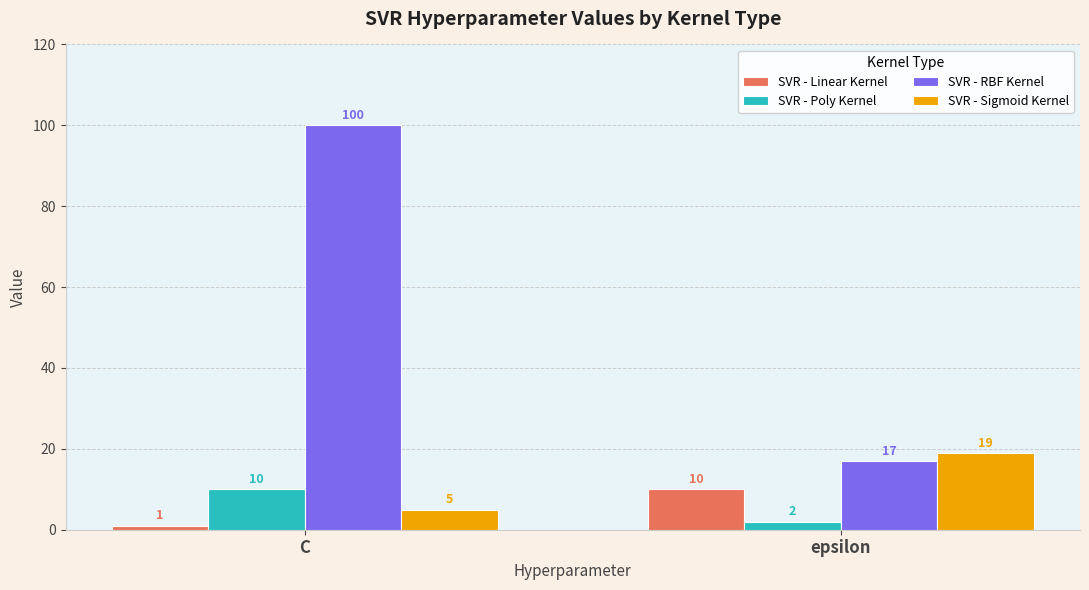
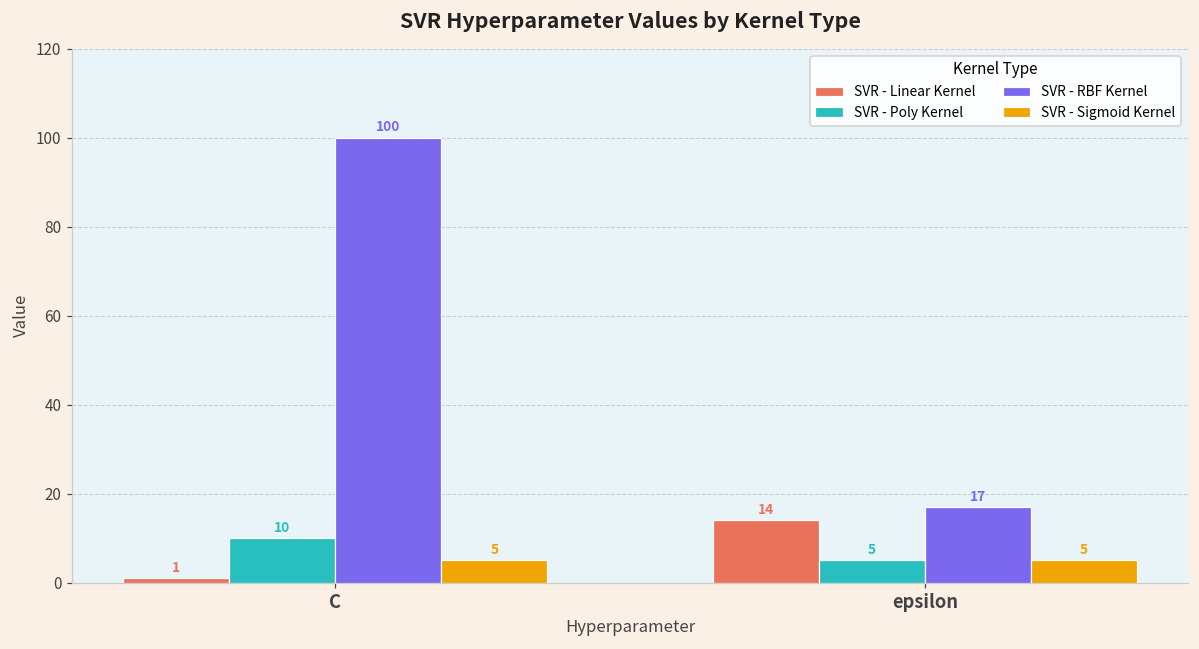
  {
    "SVR - Linear Kernel": {
      "C": 1,
-     "epsilon": 10
+     "epsilon": 14
    },
    "SVR - Poly Kernel": {
      "C": 10,
-     "epsilon": 2
+     "epsilon": 5
    },
    "SVR - RBF Kernel": {
      "C": 100,
      "epsilon": 17
    },
    "SVR - Sigmoid Kernel": {
      "C": 5,
-     "epsilon": 19
+     "epsilon": 5
    }
  }
